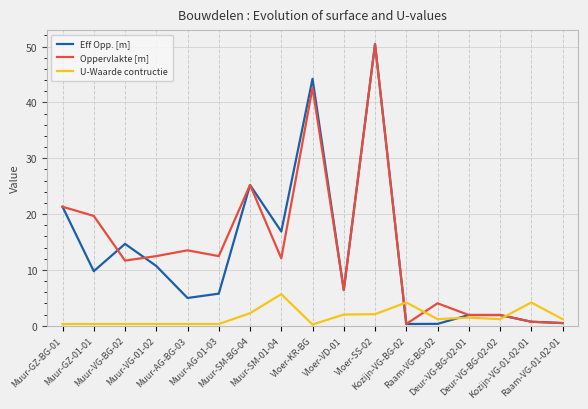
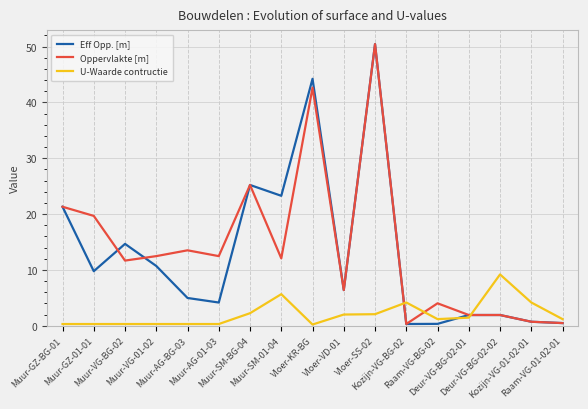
  {
    "Eff Opp. [m]": {
      "Muur-GZ-01-01": 10,
      "Muur-VG-BG-02": 15,
      "Muur-VG-01-02": 11,
      "Muur-AG-BG-03": 5,
-     "Muur-AG-01-03": 6,
-     "Muur-SM-01-04": 17,
+     "Muur-AG-01-03": 4,
+     "Muur-SM-01-04": 23,
      "Vloer-KR-BG": 44,
      "Raam-VG-BG-02": 0
    },
    "Oppervlakte [m]": {
      "Muur-GZ-01-01": 20,
      "Muur-VG-BG-02": 12,
      "Muur-VG-01-02": 12,
      "Muur-AG-BG-03": 14,
      "Muur-AG-01-03": 12,
      "Muur-SM-01-04": 12,
      "Vloer-KR-BG": 43,
      "Raam-VG-BG-02": 4
    },
    "U-Waarde contructie": {
      "Muur-GZ-BG-01": 0,
      "Muur-GZ-01-01": 0,
      "Muur-VG-BG-02": 0,
      "Muur-VG-01-02": 0,
      "Muur-AG-BG-03": 0,
      "Muur-AG-01-03": 0,
      "Muur-SM-BG-04": 2,
      "Muur-SM-01-04": 6,
      "Vloer-KR-BG": 0,
      "Vloer-VD-01": 2,
      "Vloer-SS-02": 2,
      "Kozijn-VG-BG-02": 4,
      "Raam-VG-BG-02": 1,
      "Deur-VG-BG-02-01": 1,
-     "Deur-VG-BG-02-02": 1,
+     "Deur-VG-BG-02-02": 9,
      "Kozijn-VG-01-02-01": 4,
      "Raam-VG-01-02-01": 1
    }
  }
